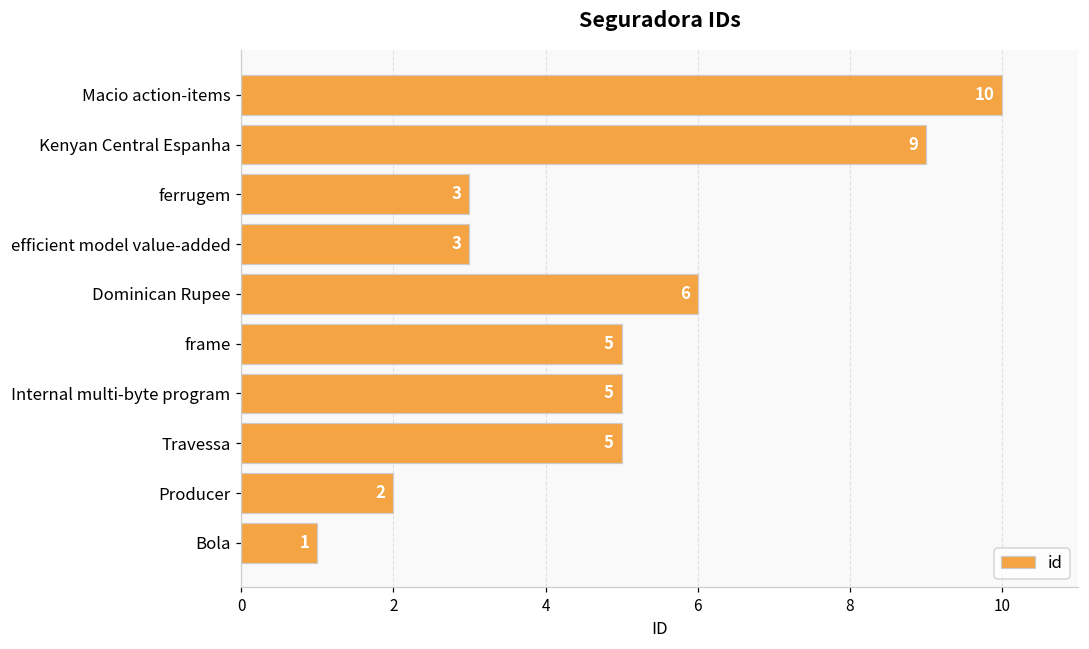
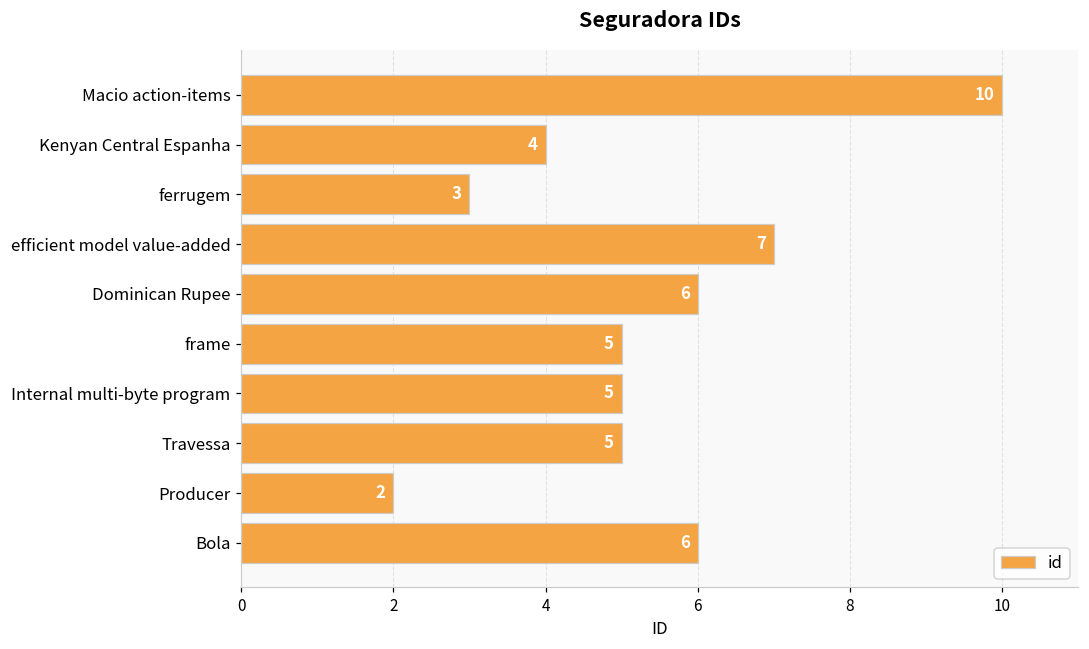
  {
    "Macio action-items": 10,
-   "Kenyan Central Espanha": 9,
+   "Kenyan Central Espanha": 4,
    "ferrugem": 3,
-   "efficient model value-added": 3,
+   "efficient model value-added": 7,
    "Dominican Rupee": 6,
    "frame": 5,
    "Internal multi-byte program": 5,
    "Travessa": 5,
    "Producer": 2,
-   "Bola": 1
+   "Bola": 6
  }
